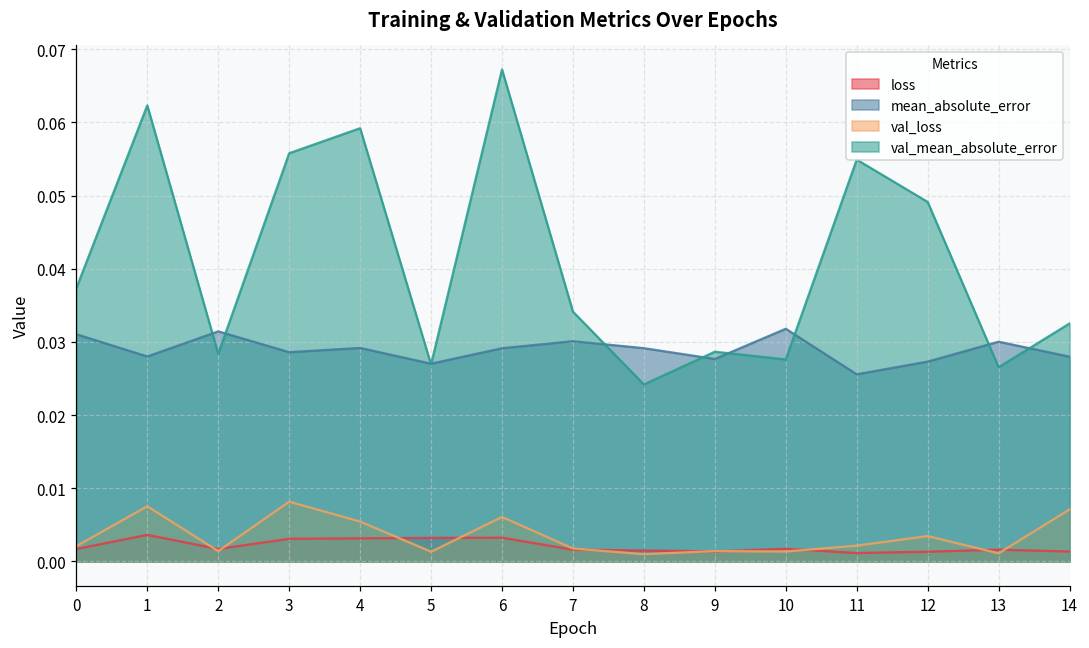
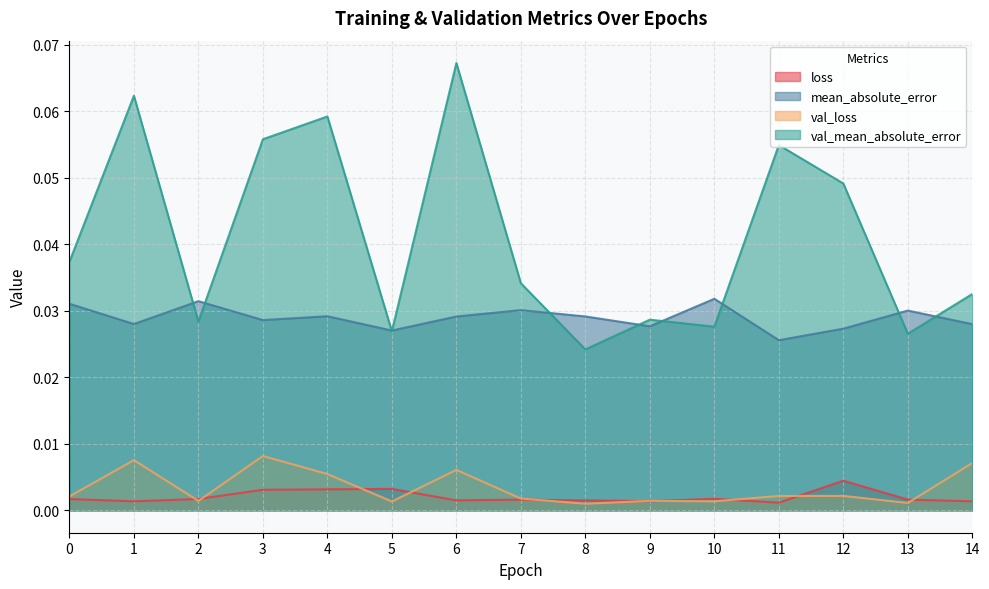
  {
    "loss": {
      "0": 0.002,
-     "1": 0.004,
+     "1": 0.001,
      "3": 0.003,
      "4": 0.003,
      "5": 0.003,
-     "6": 0.003,
+     "6": 0.002,
      "8": 0.001,
      "11": 0.001,
-     "12": 0.001,
+     "12": 0.004,
      "13": 0.002,
      "14": 0.001
    },
    "val_loss": {
      "0": 0.002,
      "1": 0.008,
      "3": 0.008,
      "4": 0.005,
      "5": 0.001,
      "6": 0.006,
      "8": 0.001,
      "11": 0.002,
-     "12": 0.003,
+     "12": 0.002,
      "13": 0.001,
      "14": 0.007
    }
  }
